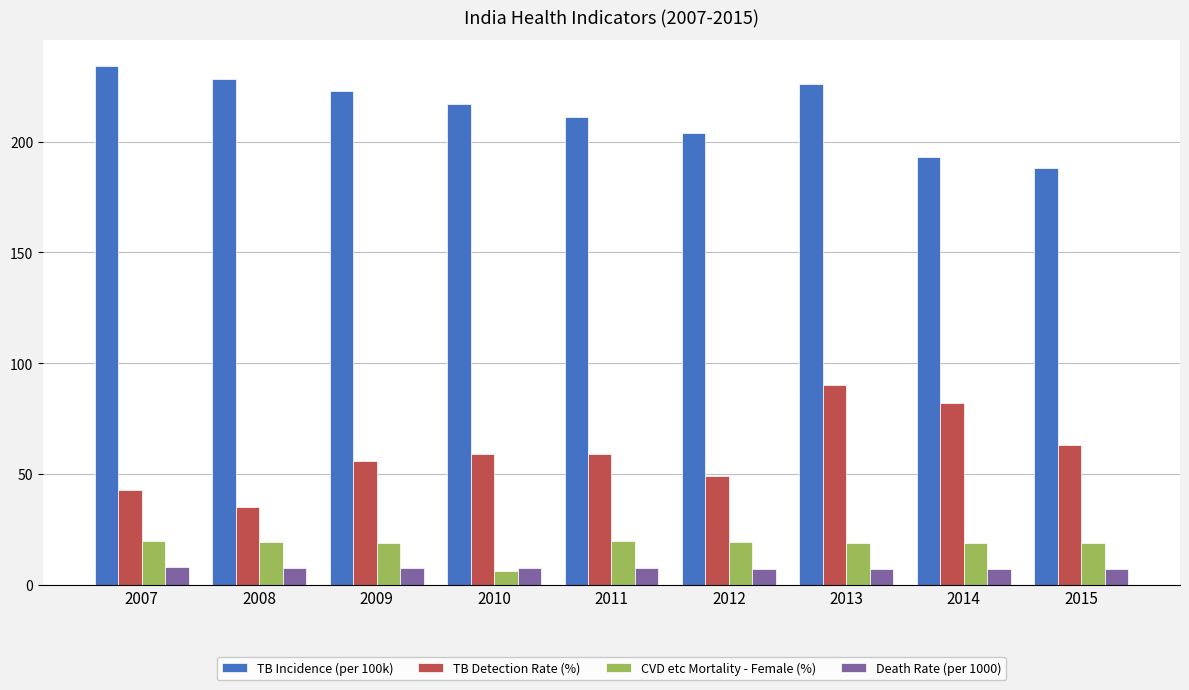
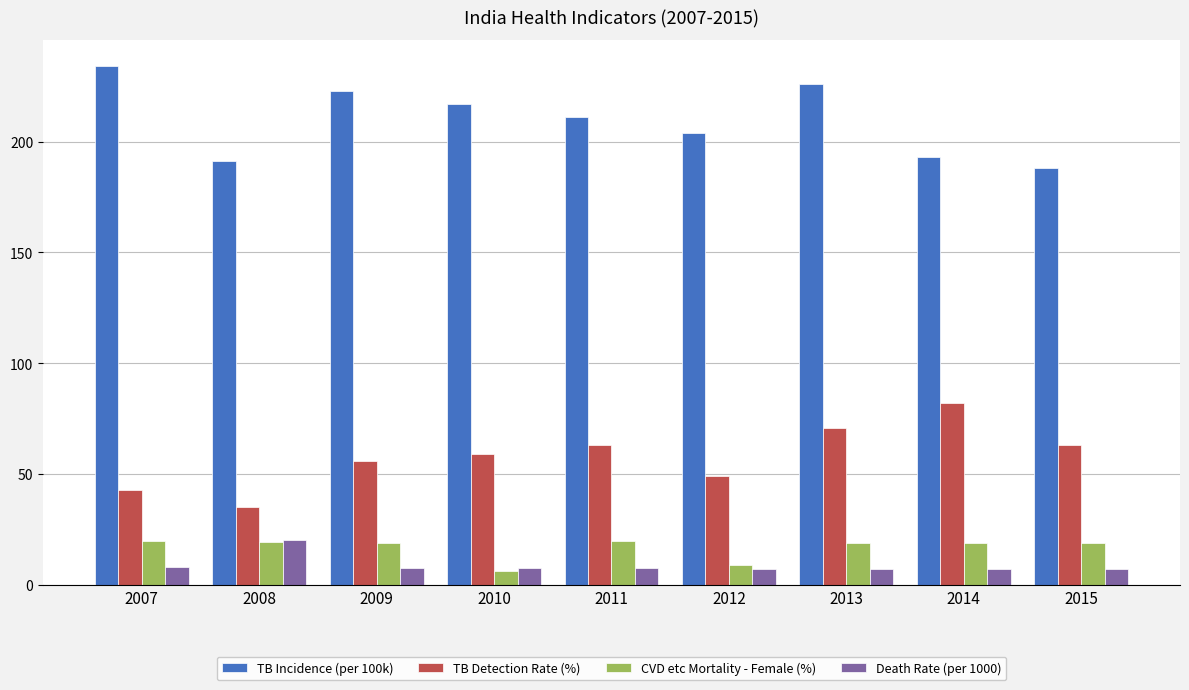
  {
    "TB Incidence (per 100k)": {
      "2007": 234,
-     "2008": 228,
+     "2008": 191,
      "2009": 223,
      "2010": 217,
      "2011": 211,
      "2012": 204,
      "2013": 226,
      "2014": 193,
      "2015": 188
    },
    "TB Detection Rate (%)": {
      "2007": 43,
      "2008": 35,
      "2009": 56,
      "2010": 59,
-     "2011": 59,
+     "2011": 63,
      "2012": 49,
-     "2013": 90,
+     "2013": 71,
      "2014": 82,
      "2015": 63
    },
    "CVD etc Mortality - Female (%)": {
      "2007": 20,
      "2008": 19,
      "2009": 19,
      "2010": 6,
      "2011": 20,
-     "2012": 19,
+     "2012": 9,
      "2013": 19,
      "2014": 19,
      "2015": 19
    },
    "Death Rate (per 1000)": {
      "2007": 8,
-     "2008": 8,
+     "2008": 20,
      "2009": 8,
      "2010": 8,
      "2011": 7,
      "2012": 7,
      "2013": 7,
      "2014": 7,
      "2015": 7
    }
  }
